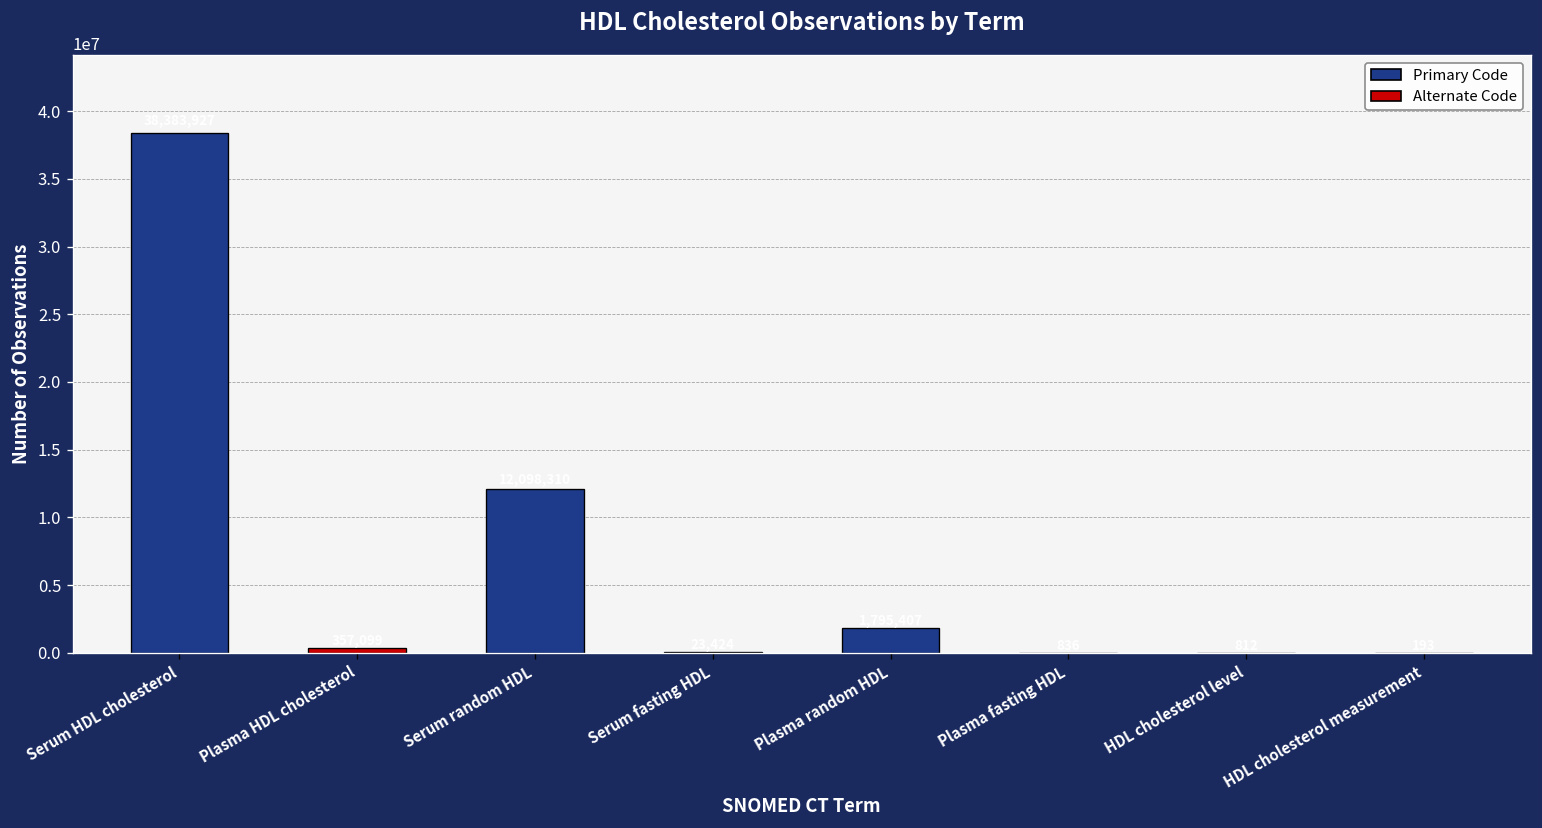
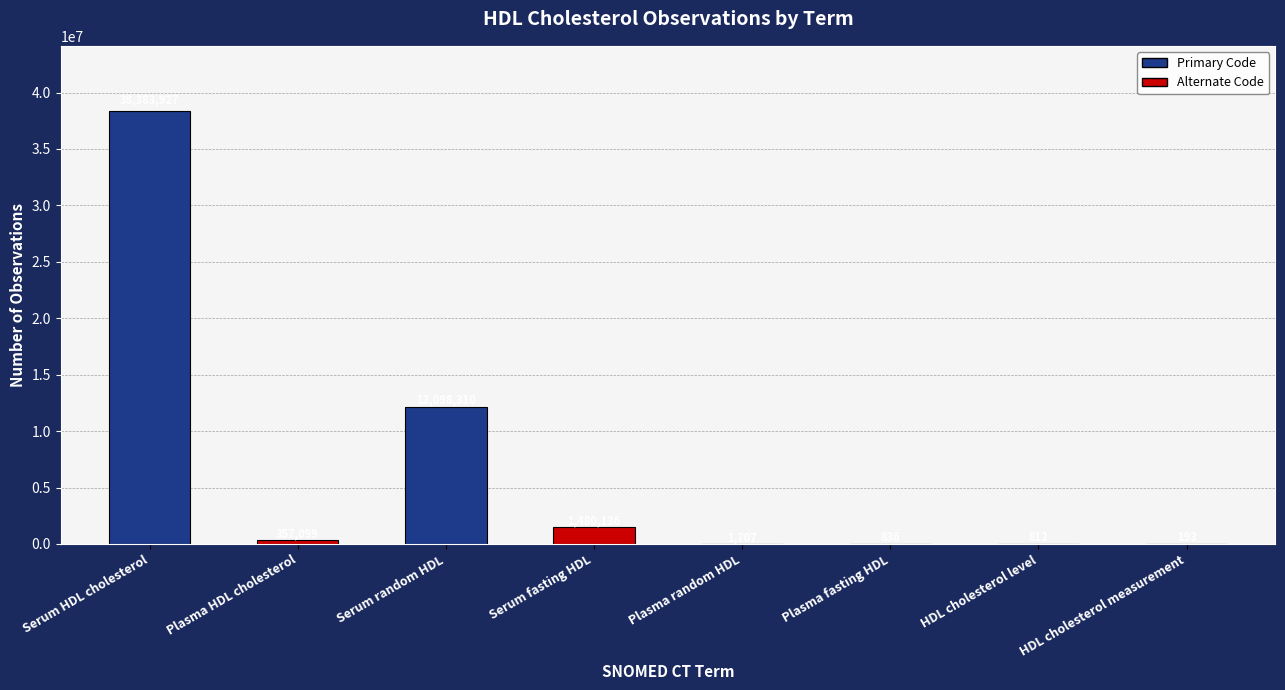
  {
    "Serum HDL cholesterol": 38400000,
    "Plasma HDL cholesterol": 400000,
    "Serum random HDL": 12100000,
-   "Serum fasting HDL": 0,
-   "Plasma random HDL": 1800000
+   "Serum fasting HDL": 1500000,
+   "Plasma random HDL": 0
  }
